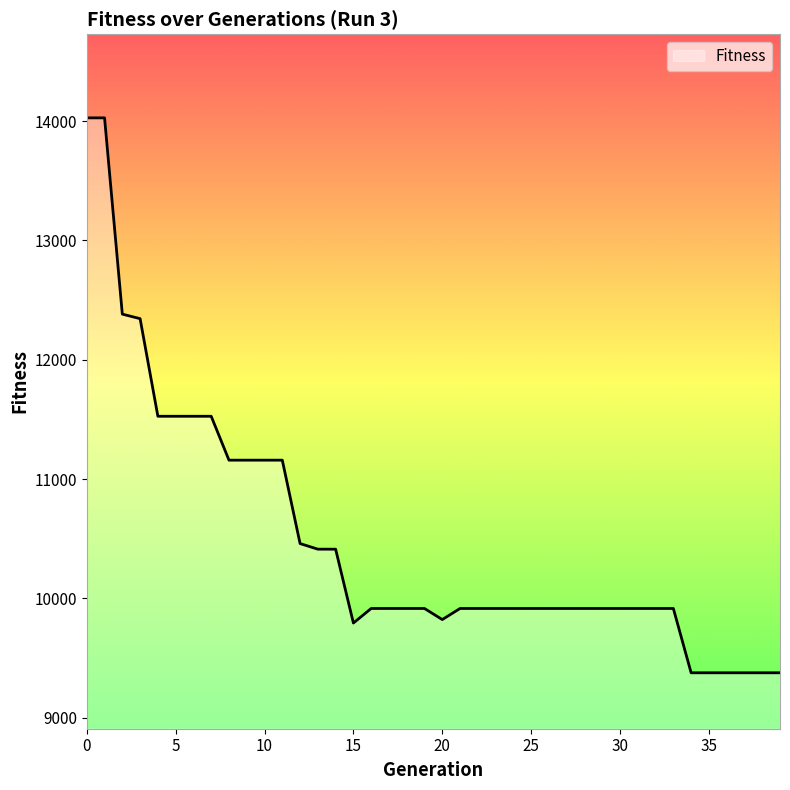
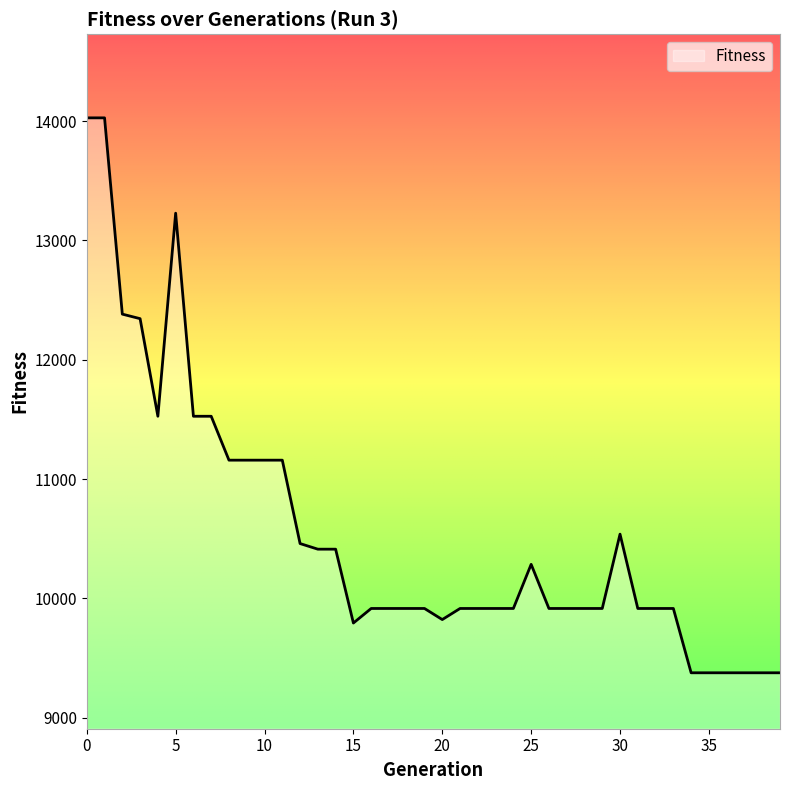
  {
    "0": 14030,
-   "5": 11530,
+   "5": 13230,
    "10": 11160,
    "15": 9790,
    "20": 9820,
-   "25": 9920,
-   "30": 9920,
+   "25": 10290,
+   "30": 10540,
    "35": 9380
  }
